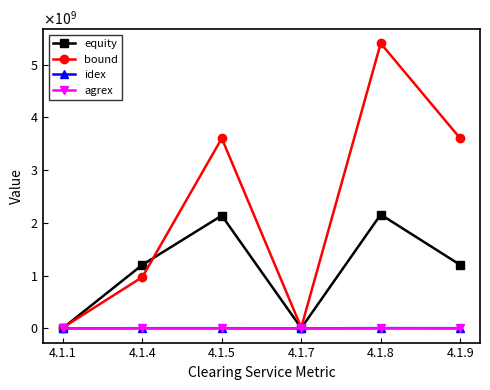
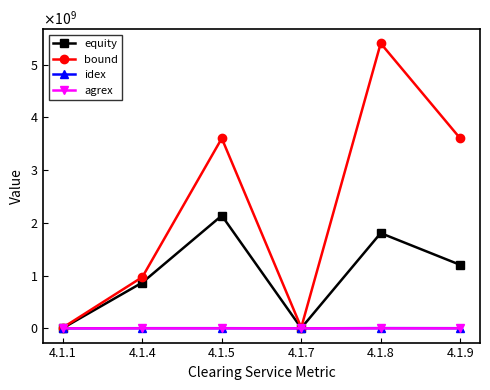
  {
    "equity": {
-     "4.1.4": 1200000000,
+     "4.1.4": 900000000,
      "4.1.5": 2100000000,
-     "4.1.8": 2200000000,
+     "4.1.8": 1800000000,
      "4.1.9": 1200000000
    },
    "bound": {
      "4.1.4": 1000000000,
      "4.1.5": 3600000000,
      "4.1.8": 5400000000,
      "4.1.9": 3600000000
    },
    "agrex": {
      "4.1.4": 0,
      "4.1.5": 0,
      "4.1.8": 0,
      "4.1.9": 0
    }
  }
